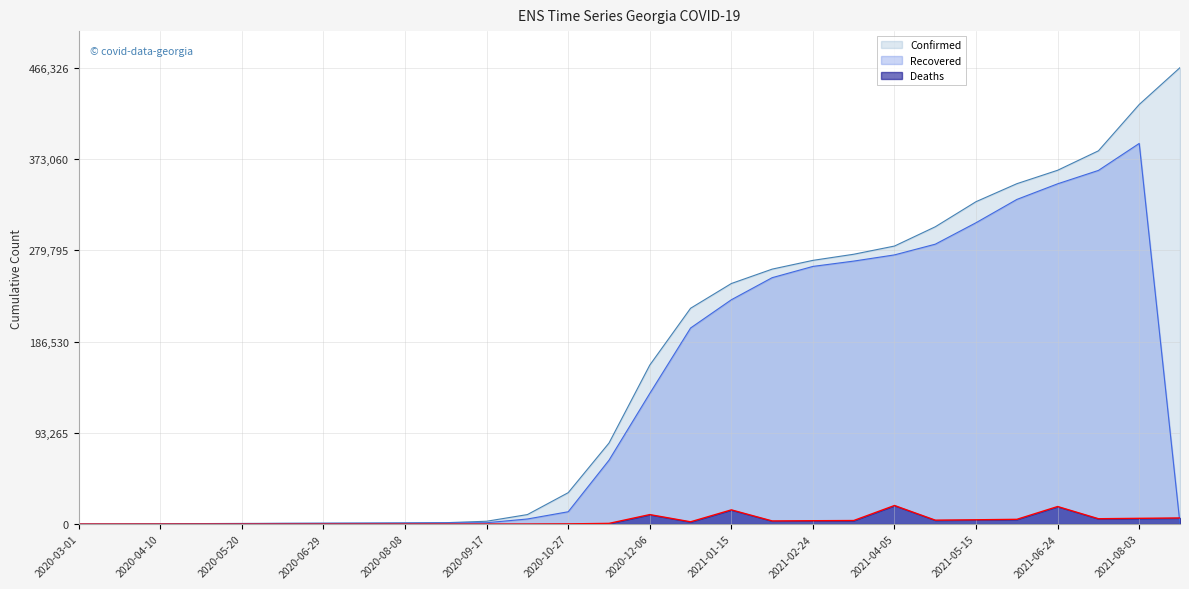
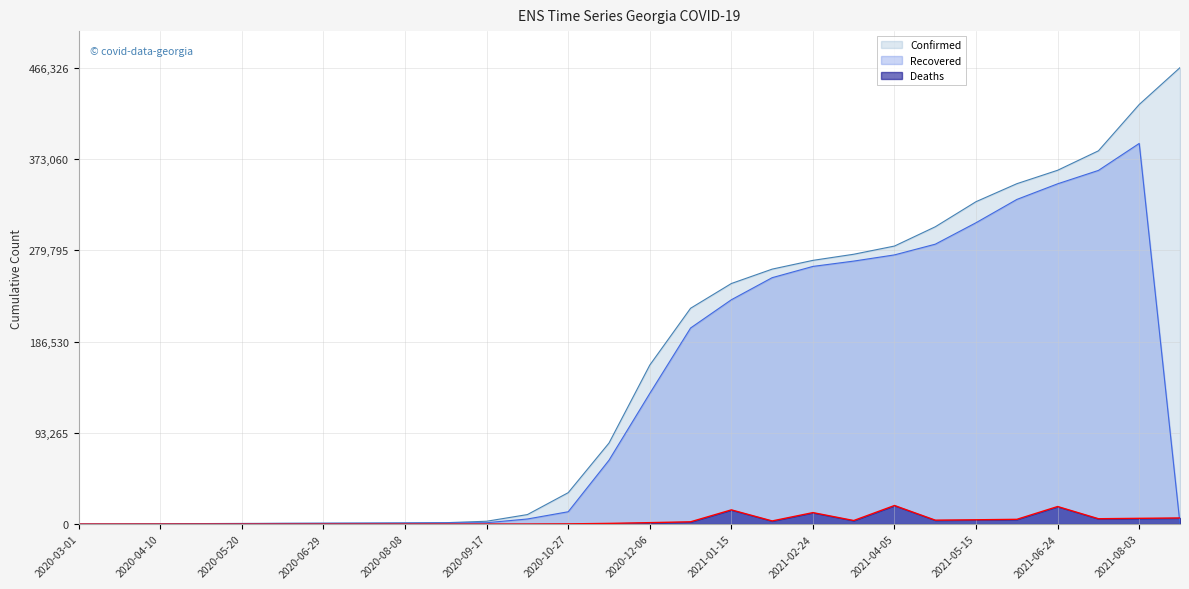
  {
    "Deaths": {
      "2020-10-27": "0",
-     "2020-12-06": "10,000",
+     "2020-12-06": "0",
      "2021-01-15": "10,000",
-     "2021-02-24": "0",
+     "2021-02-24": "10,000",
      "2021-04-05": "20,000",
      "2021-05-15": "0",
      "2021-06-24": "20,000",
      "2021-08-03": "10,000"
    }
  }
